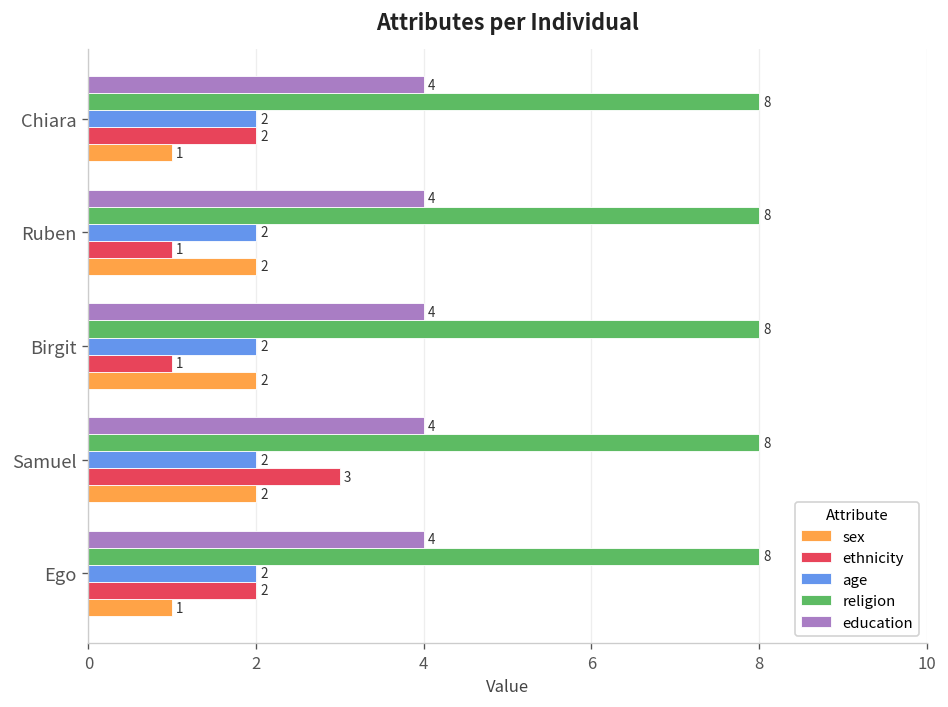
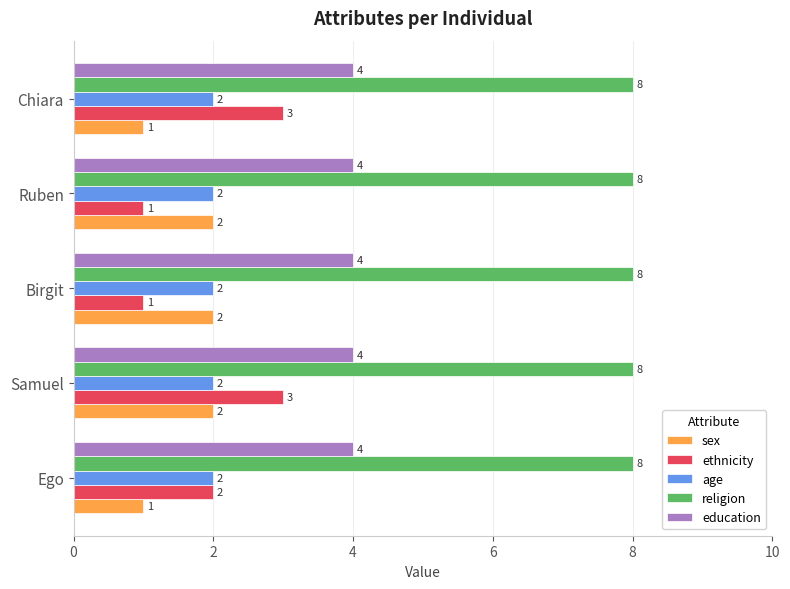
  {
    "sex": {
      "Chiara": 1,
      "Ruben": 2,
      "Birgit": 2,
      "Samuel": 2,
      "Ego": 1
    },
    "ethnicity": {
-     "Chiara": 2,
+     "Chiara": 3,
      "Ruben": 1,
      "Birgit": 1,
      "Samuel": 3,
      "Ego": 2
    },
    "age": {
      "Chiara": 2,
      "Ruben": 2,
      "Birgit": 2,
      "Samuel": 2,
      "Ego": 2
    },
    "religion": {
      "Chiara": 8,
      "Ruben": 8,
      "Birgit": 8,
      "Samuel": 8,
      "Ego": 8
    },
    "education": {
      "Chiara": 4,
      "Ruben": 4,
      "Birgit": 4,
      "Samuel": 4,
      "Ego": 4
    }
  }
